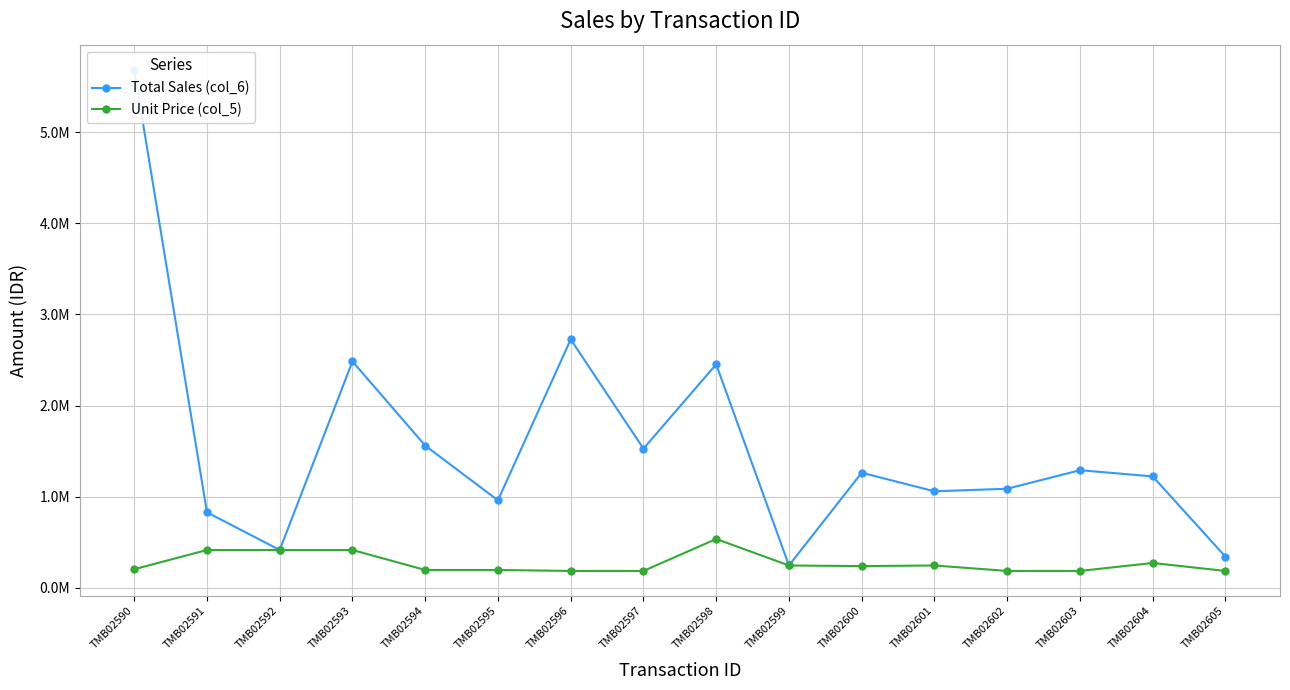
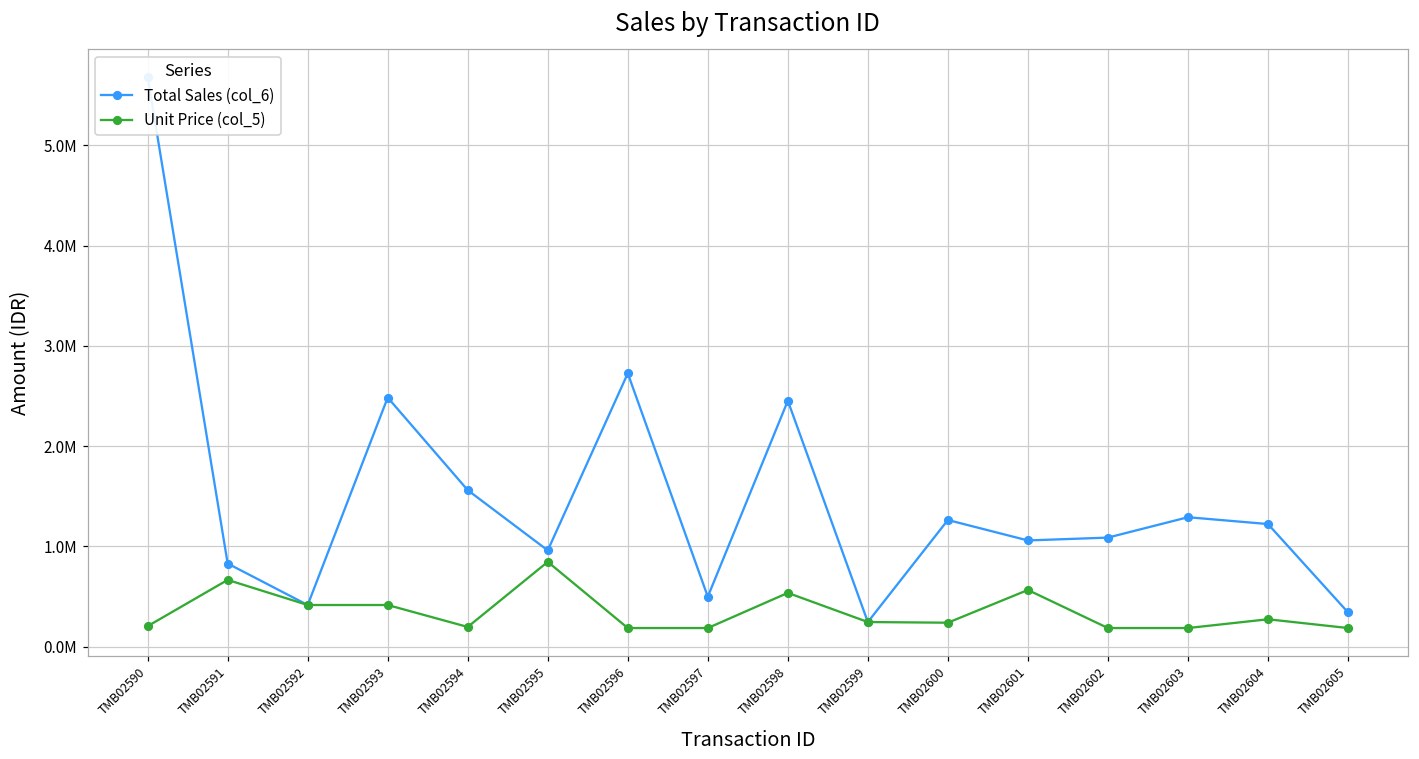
  {
    "Total Sales (col_6)": {
      "TMB02591": 800000,
      "TMB02593": 2500000,
      "TMB02594": 1600000,
      "TMB02595": 1000000,
      "TMB02596": 2700000,
-     "TMB02597": 1500000,
+     "TMB02597": 500000,
      "TMB02598": 2500000,
      "TMB02600": 1300000,
      "TMB02601": 1100000,
      "TMB02602": 1100000,
      "TMB02603": 1300000,
      "TMB02604": 1200000,
      "TMB02605": 300000
    },
    "Unit Price (col_5)": {
      "TMB02590": 200000,
-     "TMB02591": 400000,
+     "TMB02591": 700000,
      "TMB02593": 400000,
      "TMB02594": 200000,
-     "TMB02595": 200000,
+     "TMB02595": 800000,
      "TMB02596": 200000,
      "TMB02597": 200000,
      "TMB02598": 500000,
      "TMB02600": 200000,
-     "TMB02601": 200000,
+     "TMB02601": 600000,
      "TMB02602": 200000,
      "TMB02603": 200000,
      "TMB02604": 300000,
      "TMB02605": 200000
    }
  }
